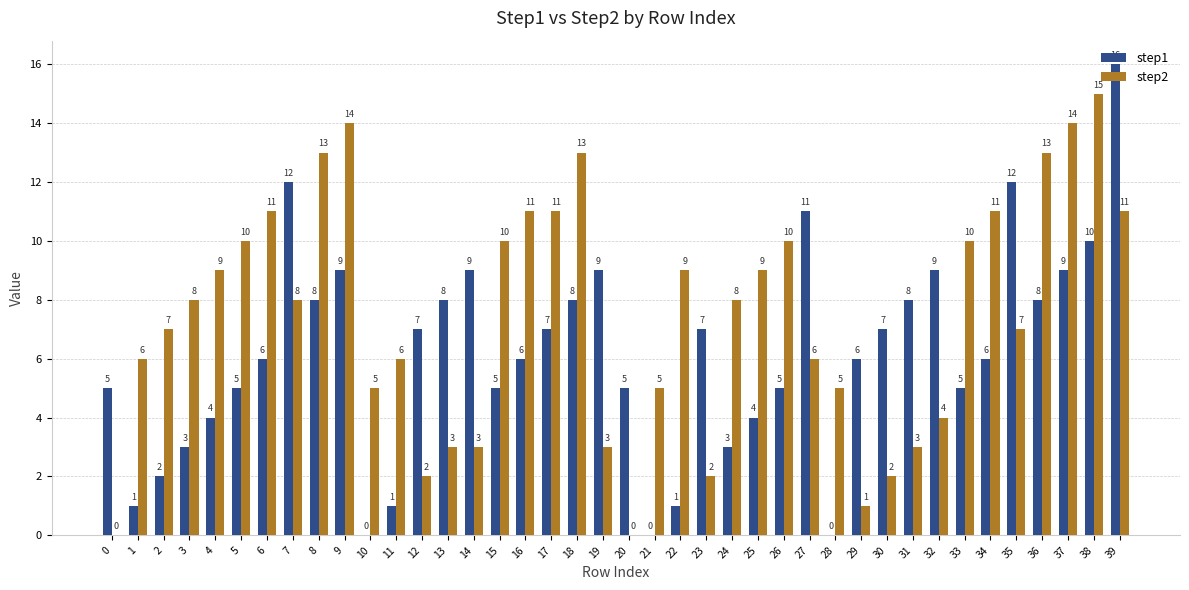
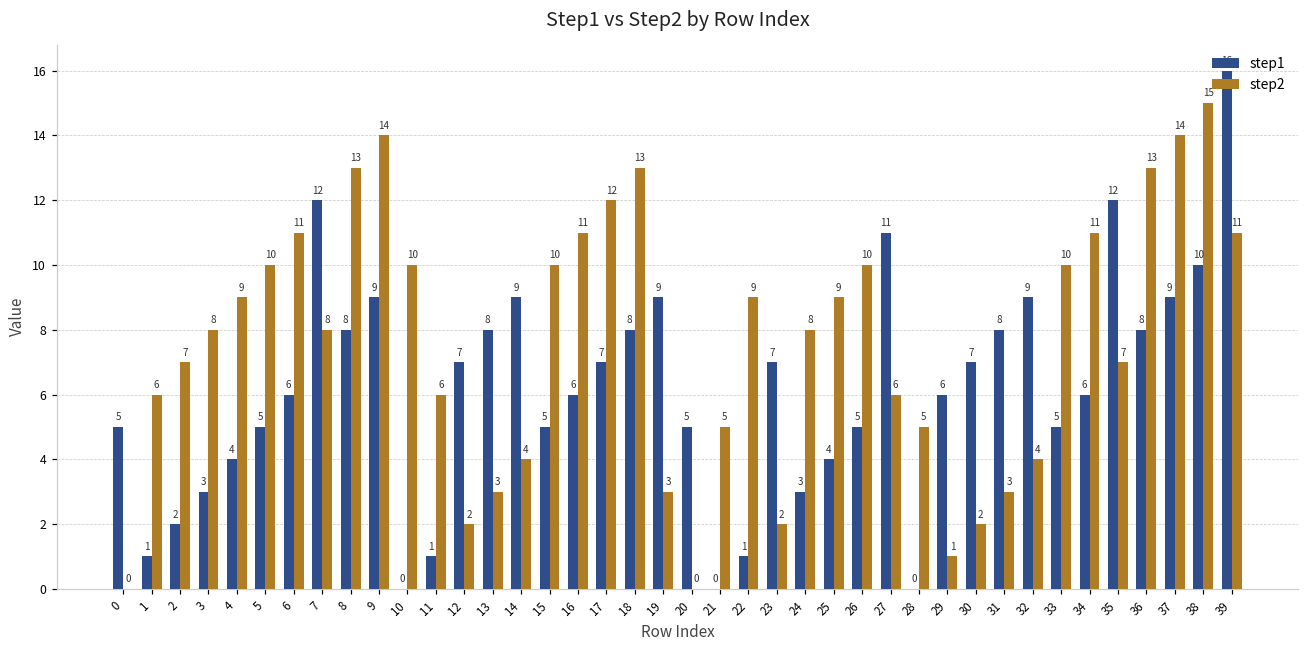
  {
    "step1": {
      "0": 5,
      "1": 1,
      "2": 2,
      "3": 3,
      "4": 4,
      "5": 5,
      "6": 6,
      "7": 12,
      "8": 8,
      "9": 9,
      "10": 0,
      "11": 1,
      "12": 7,
      "13": 8,
      "14": 9,
      "15": 5,
      "16": 6,
      "17": 7,
      "18": 8,
      "19": 9,
      "20": 5,
      "21": 0,
      "22": 1,
      "23": 7,
      "24": 3,
      "25": 4,
      "26": 5,
      "27": 11,
      "28": 0,
      "29": 6,
      "30": 7,
      "31": 8,
      "32": 9,
      "33": 5,
      "34": 6,
      "35": 12,
      "36": 8,
      "37": 9,
      "38": 10,
      "39": 16
    },
    "step2": {
      "0": 0,
      "1": 6,
      "2": 7,
      "3": 8,
      "4": 9,
      "5": 10,
      "6": 11,
      "7": 8,
      "8": 13,
      "9": 14,
-     "10": 5,
+     "10": 10,
      "11": 6,
      "12": 2,
      "13": 3,
-     "14": 3,
+     "14": 4,
      "15": 10,
      "16": 11,
-     "17": 11,
+     "17": 12,
      "18": 13,
      "19": 3,
      "20": 0,
      "21": 5,
      "22": 9,
      "23": 2,
      "24": 8,
      "25": 9,
      "26": 10,
      "27": 6,
      "28": 5,
      "29": 1,
      "30": 2,
      "31": 3,
      "32": 4,
      "33": 10,
      "34": 11,
      "35": 7,
      "36": 13,
      "37": 14,
      "38": 15,
      "39": 11
    }
  }
